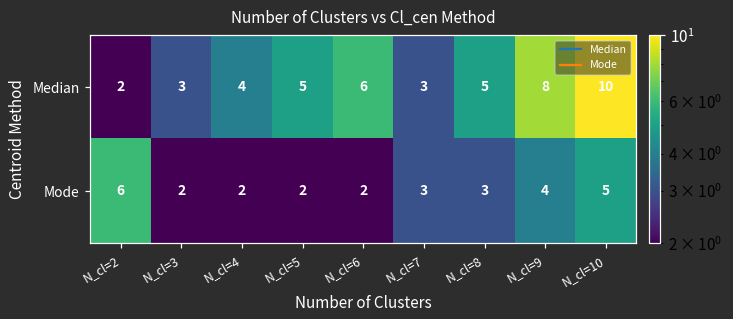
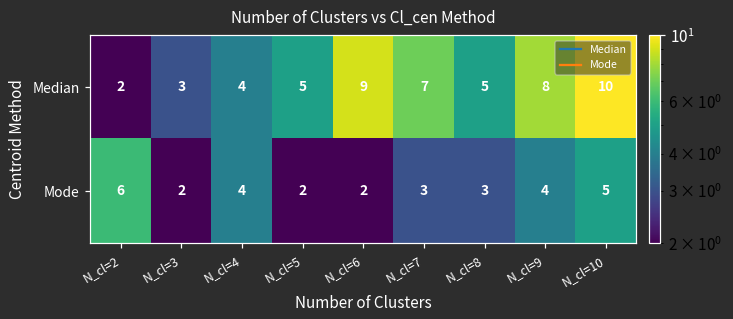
  {
    "Median": {
      "N_cl=2": 2,
      "N_cl=3": 3,
      "N_cl=4": 4,
      "N_cl=5": 5,
-     "N_cl=6": 6,
-     "N_cl=7": 3,
+     "N_cl=6": 9,
+     "N_cl=7": 7,
      "N_cl=8": 5,
      "N_cl=9": 8,
      "N_cl=10": 10
    },
    "Mode": {
      "N_cl=2": 6,
      "N_cl=3": 2,
-     "N_cl=4": 2,
+     "N_cl=4": 4,
      "N_cl=5": 2,
      "N_cl=6": 2,
      "N_cl=7": 3,
      "N_cl=8": 3,
      "N_cl=9": 4,
      "N_cl=10": 5
    }
  }
